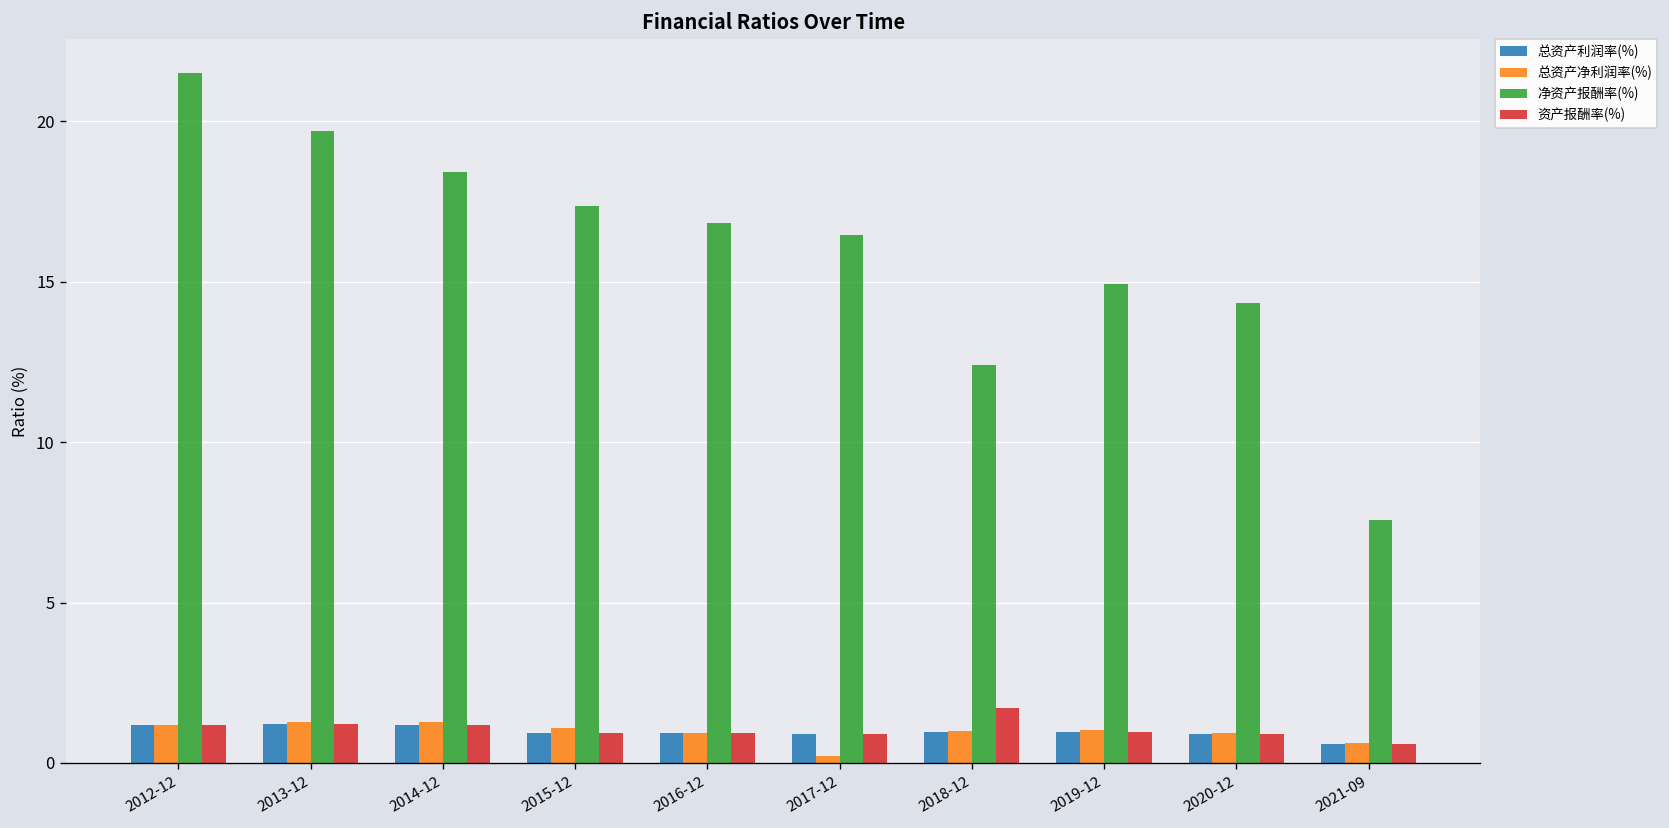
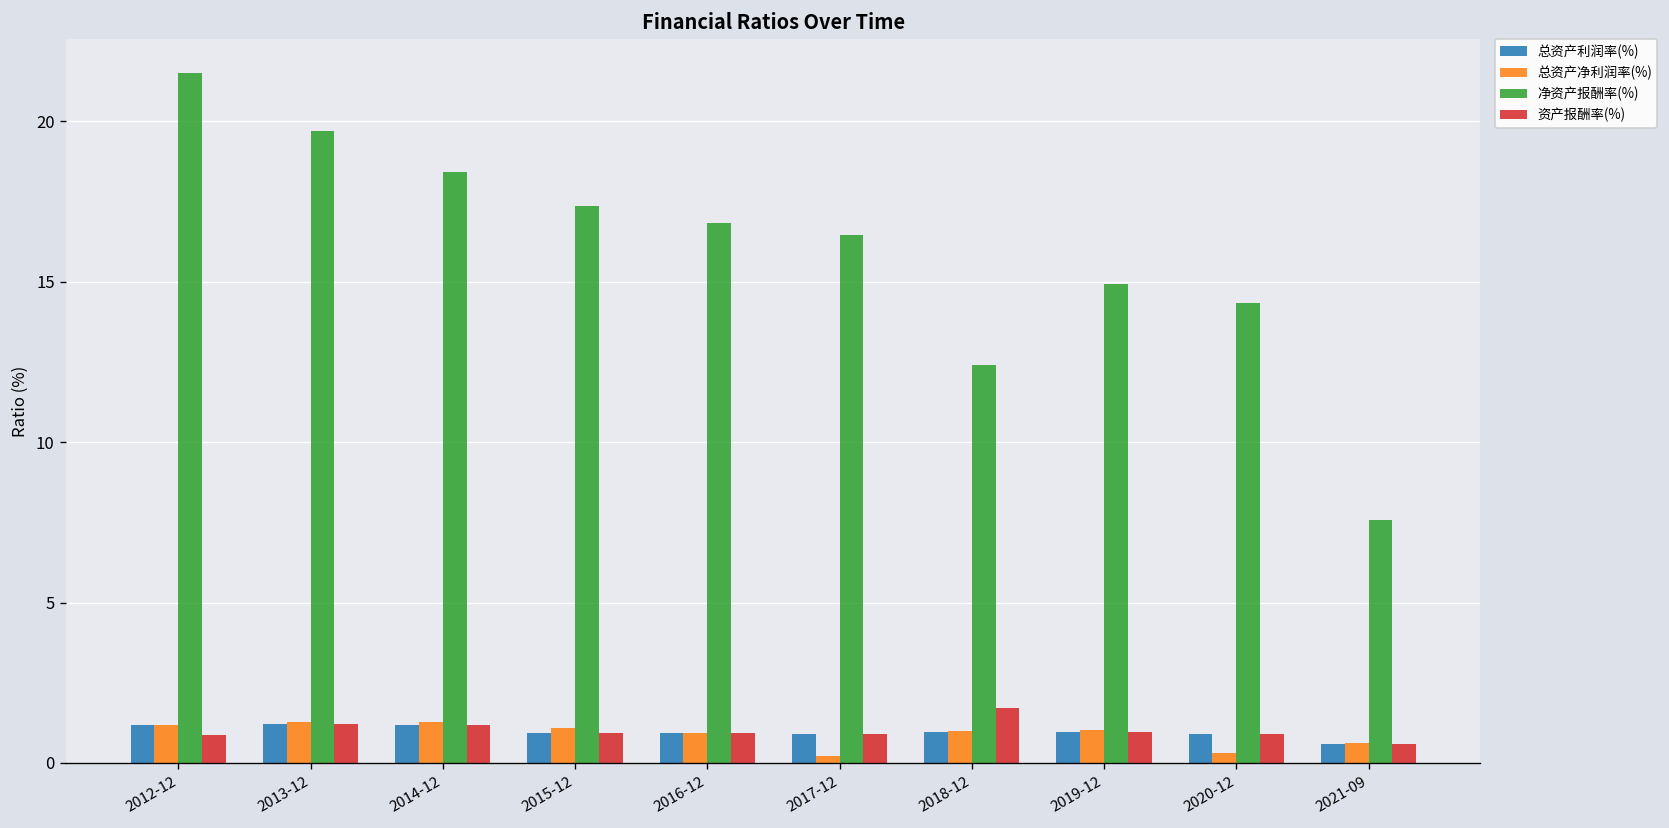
  {
    "总资产利润率(%)": {
      "2012-12": 1.2,
      "2013-12": 1.2,
      "2014-12": 1.2,
      "2015-12": 0.9,
      "2016-12": 0.9,
      "2017-12": 0.9,
      "2018-12": 1.0,
      "2019-12": 1.0,
      "2020-12": 0.9,
      "2021-09": 0.6
    },
    "总资产净利润率(%)": {
      "2012-12": 1.2,
      "2013-12": 1.3,
      "2014-12": 1.3,
      "2015-12": 1.1,
      "2016-12": 0.9,
      "2017-12": 0.2,
      "2018-12": 1.0,
      "2019-12": 1.0,
-     "2020-12": 0.9,
+     "2020-12": 0.3,
      "2021-09": 0.6
    },
    "净资产报酬率(%)": {
      "2012-12": 21.5,
      "2013-12": 19.7,
      "2014-12": 18.4,
      "2015-12": 17.4,
      "2016-12": 16.8,
      "2017-12": 16.4,
      "2018-12": 12.4,
      "2019-12": 14.9,
      "2020-12": 14.3,
      "2021-09": 7.6
    },
    "资产报酬率(%)": {
-     "2012-12": 1.2,
+     "2012-12": 0.9,
      "2013-12": 1.2,
      "2014-12": 1.2,
      "2015-12": 0.9,
      "2016-12": 0.9,
      "2017-12": 0.9,
      "2018-12": 1.7,
      "2019-12": 1.0,
      "2020-12": 0.9,
      "2021-09": 0.6
    }
  }
